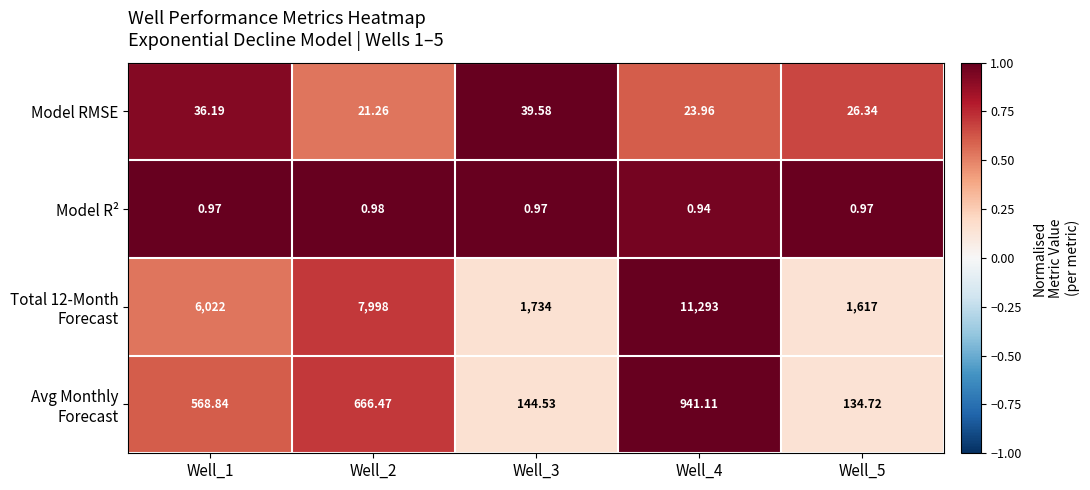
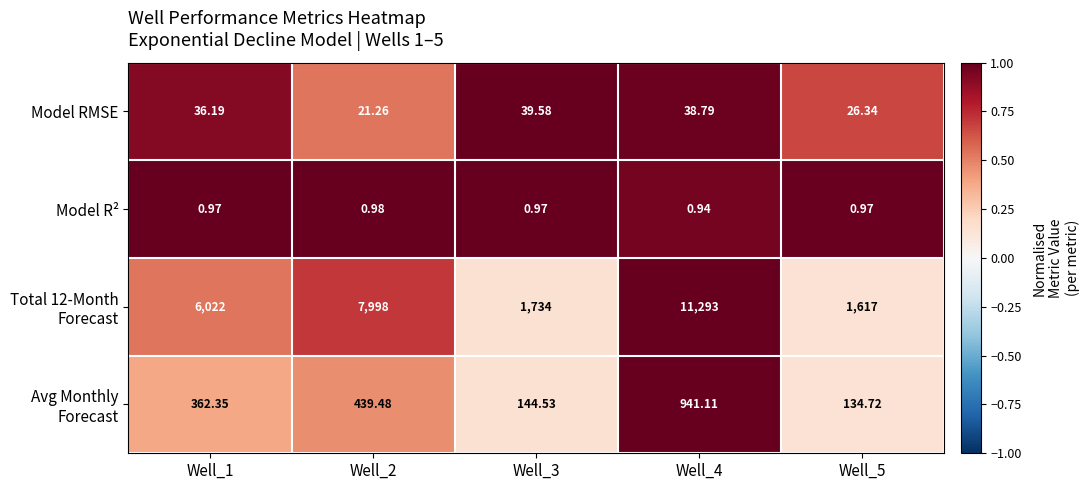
  {
    "Model RMSE": {
      "Well_1": "36.19",
      "Well_2": "21.26",
      "Well_3": "39.58",
-     "Well_4": "23.96",
+     "Well_4": "38.79",
      "Well_5": "26.34"
    },
    "Model R²": {
      "Well_1": "0.97",
      "Well_2": "0.98",
      "Well_3": "0.97",
      "Well_4": "0.94",
      "Well_5": "0.97"
    },
    "Total 12-Month Forecast": {
      "Well_1": "6,022",
      "Well_2": "7,998",
      "Well_3": "1,734",
      "Well_4": "11,293",
      "Well_5": "1,617"
    },
    "Avg Monthly Forecast": {
-     "Well_1": "568.84",
-     "Well_2": "666.47",
+     "Well_1": "362.35",
+     "Well_2": "439.48",
      "Well_3": "144.53",
      "Well_4": "941.11",
      "Well_5": "134.72"
    }
  }
